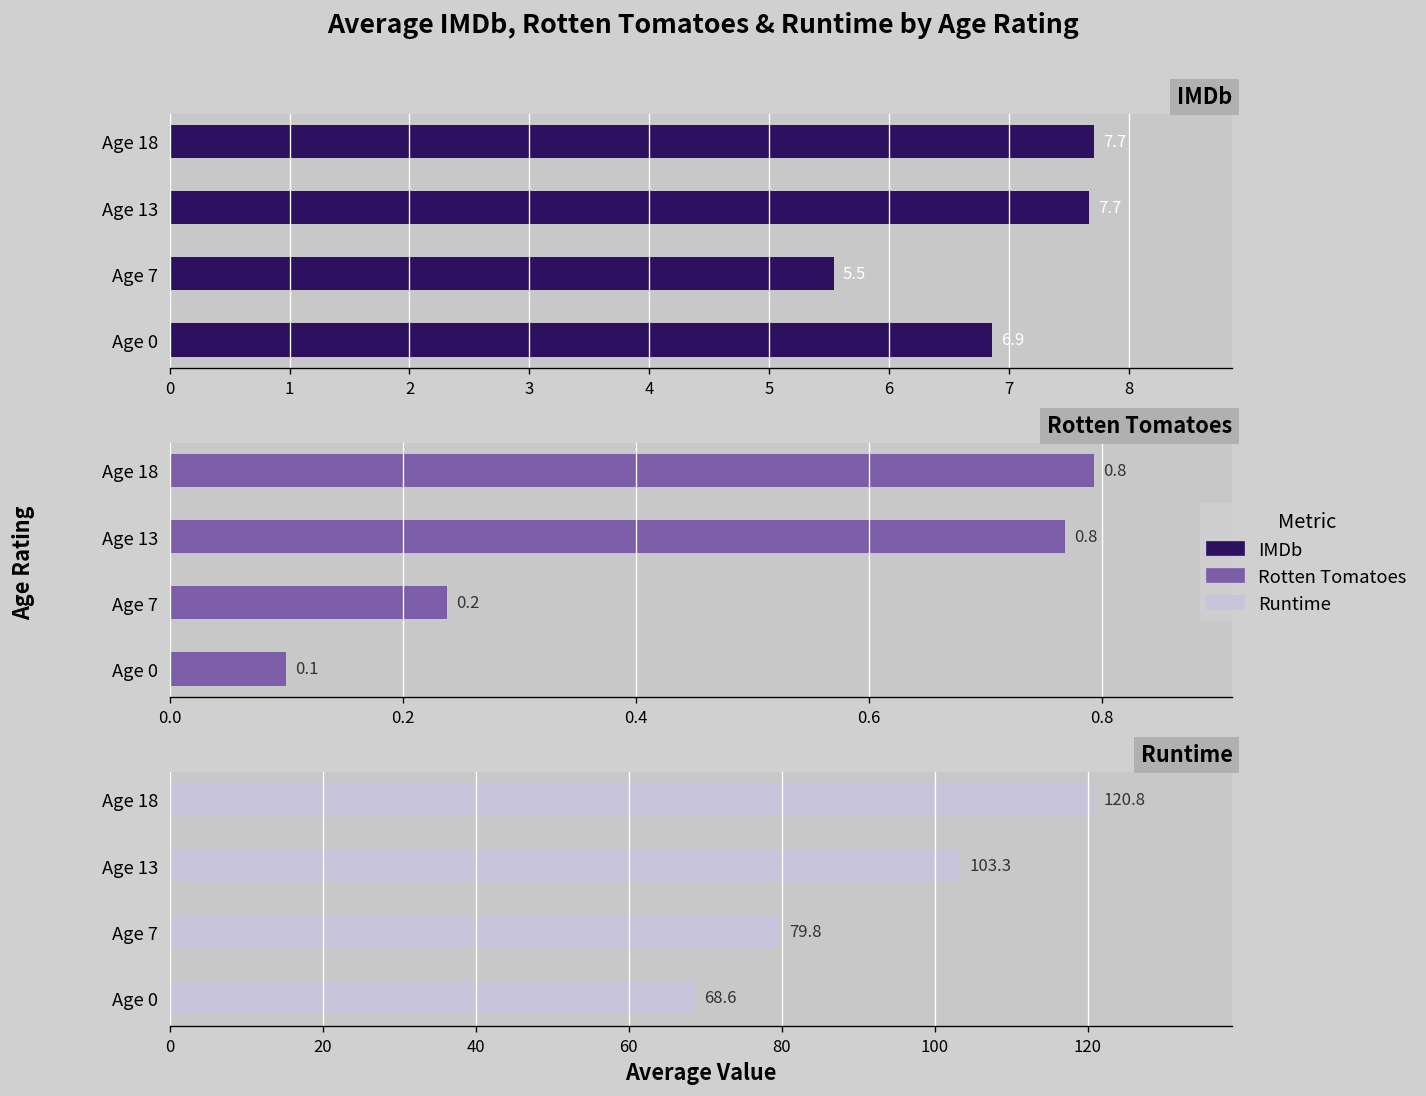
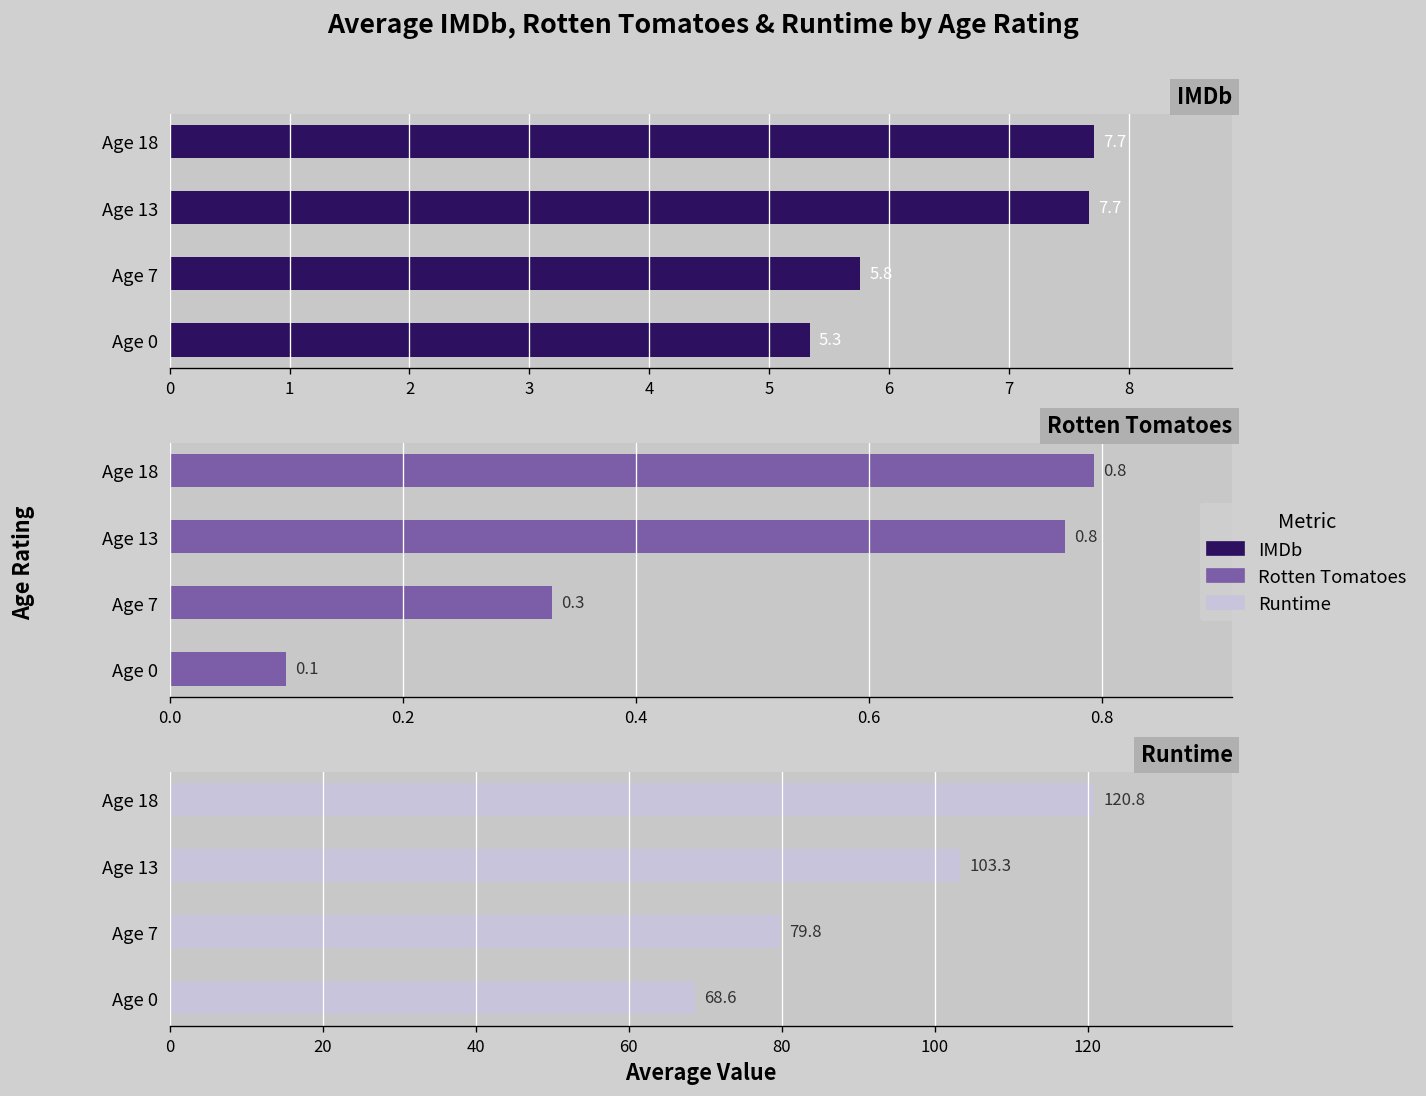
  {
    "IMDb": {
      "Age 18": 7.7,
      "Age 13": 7.7,
-     "Age 7": 5.5,
-     "Age 0": 6.9
+     "Age 7": 5.8,
+     "Age 0": 5.3
    },
    "Rotten Tomatoes": {
      "Age 18": 0.8,
      "Age 13": 0.8,
-     "Age 7": 0.2,
+     "Age 7": 0.3,
      "Age 0": 0.1
    },
    "Runtime": {
      "Age 18": 120.8,
      "Age 13": 103.3,
      "Age 7": 79.8,
      "Age 0": 68.6
    }
  }
